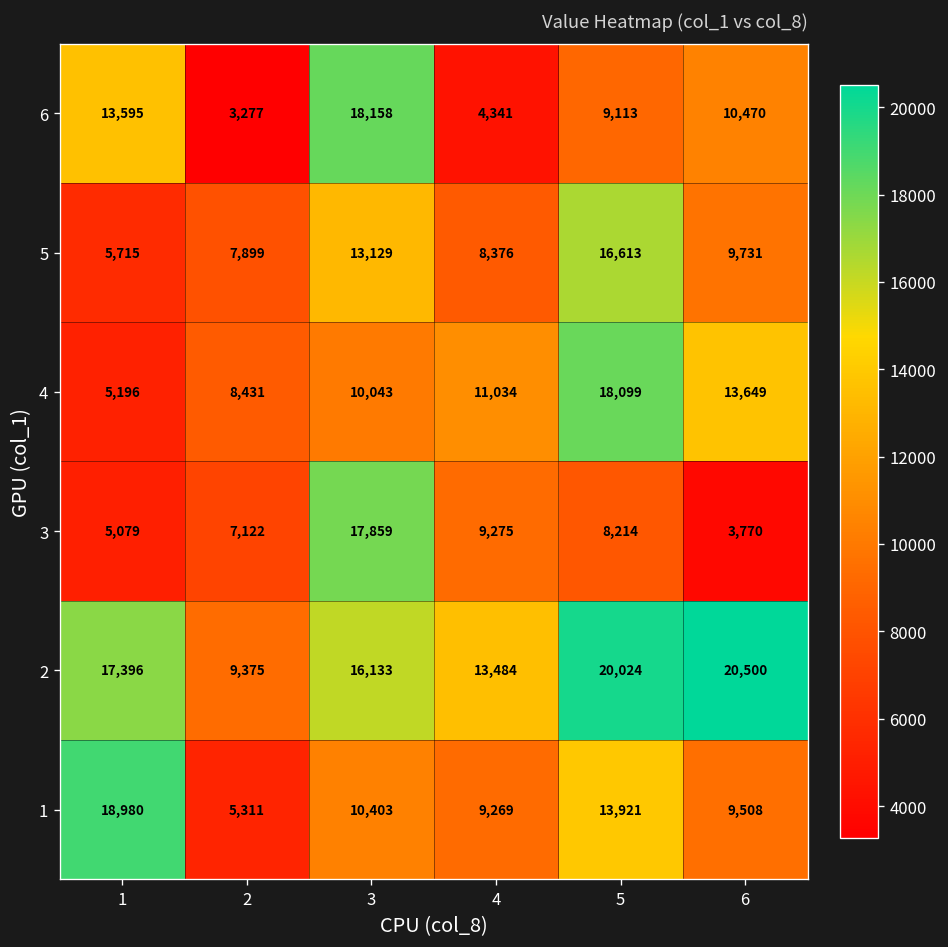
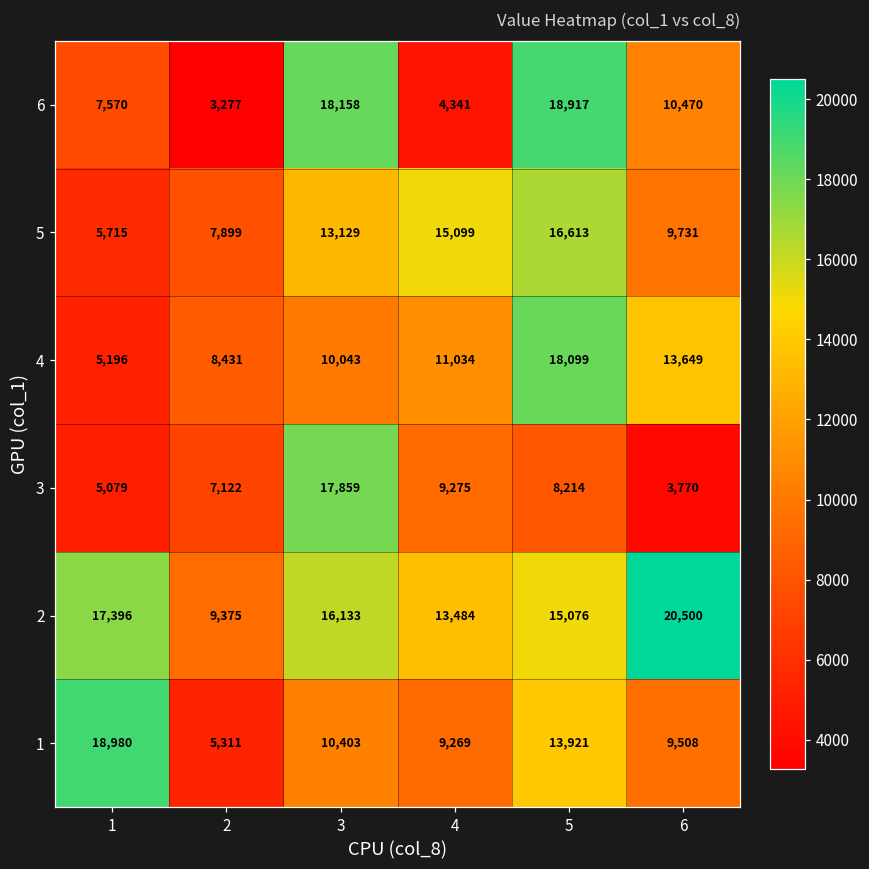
  {
    "6": {
-     "1": "13,595",
+     "1": "7,570",
      "2": "3,277",
      "3": "18,158",
      "4": "4,341",
-     "5": "9,113",
+     "5": "18,917",
      "6": "10,470"
    },
    "5": {
      "1": "5,715",
      "2": "7,899",
      "3": "13,129",
-     "4": "8,376",
+     "4": "15,099",
      "5": "16,613",
      "6": "9,731"
    },
    "4": {
      "1": "5,196",
      "2": "8,431",
      "3": "10,043",
      "4": "11,034",
      "5": "18,099",
      "6": "13,649"
    },
    "3": {
      "1": "5,079",
      "2": "7,122",
      "3": "17,859",
      "4": "9,275",
      "5": "8,214",
      "6": "3,770"
    },
    "2": {
      "1": "17,396",
      "2": "9,375",
      "3": "16,133",
      "4": "13,484",
-     "5": "20,024",
+     "5": "15,076",
      "6": "20,500"
    },
    "1": {
      "1": "18,980",
      "2": "5,311",
      "3": "10,403",
      "4": "9,269",
      "5": "13,921",
      "6": "9,508"
    }
  }
